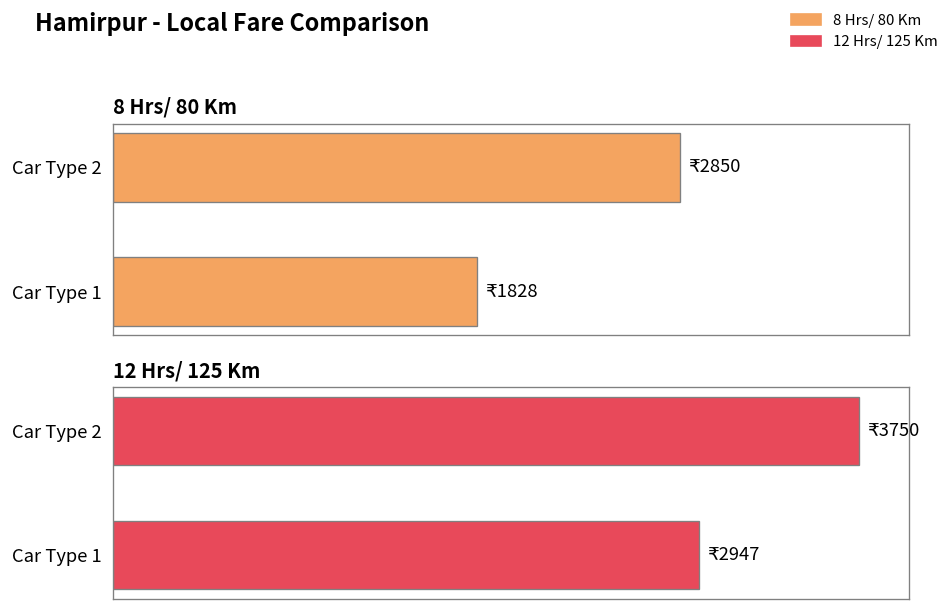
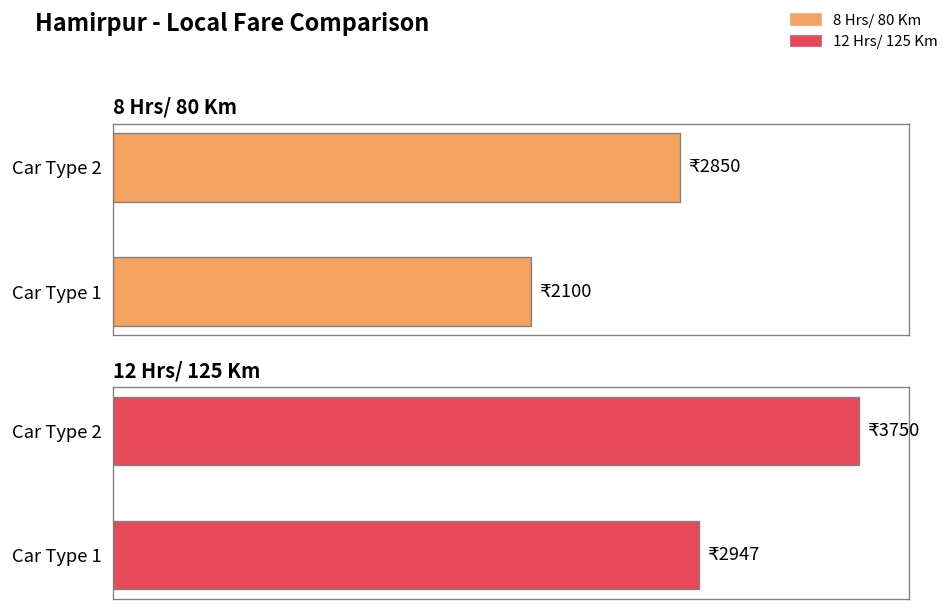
  {
    "8 Hrs/ 80 Km": {
      "Car Type 2": 2850,
-     "Car Type 1": 1828
+     "Car Type 1": 2100
    },
    "12 Hrs/ 125 Km": {
      "Car Type 2": 3750,
      "Car Type 1": 2947
    }
  }
